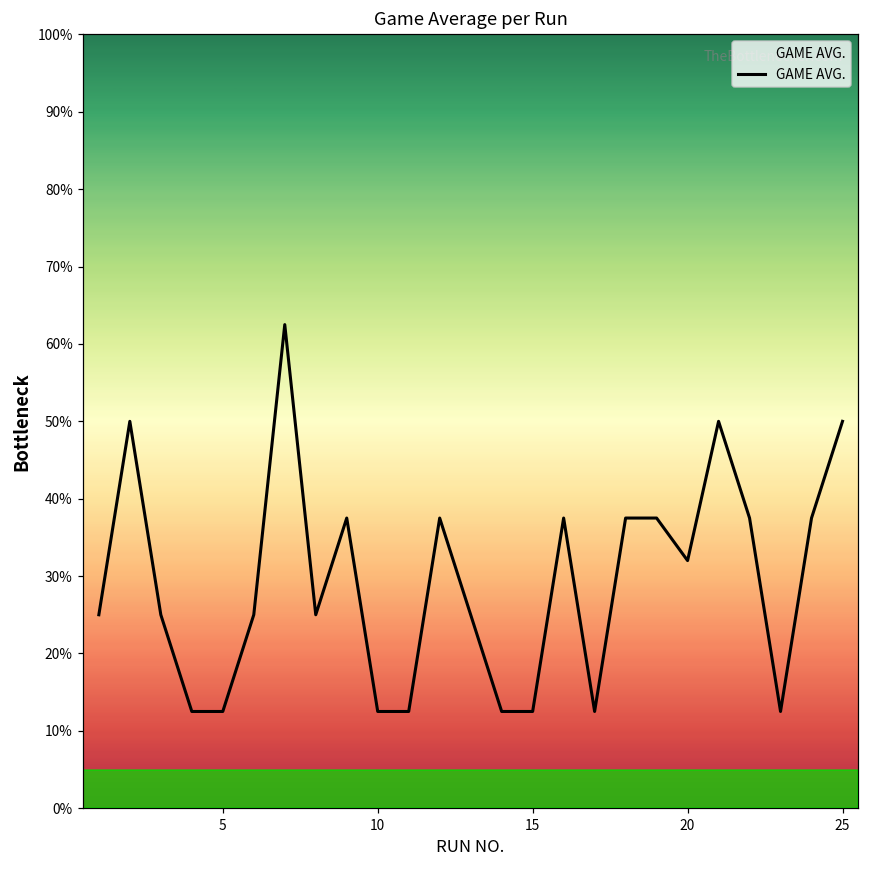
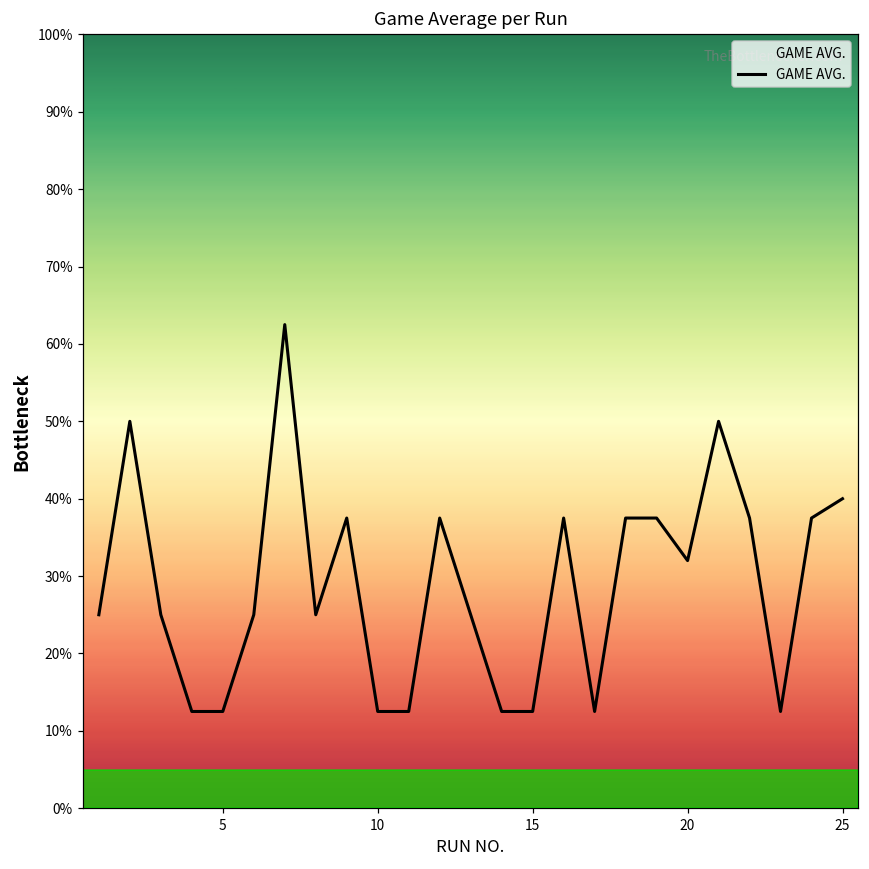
  {
    "5": "13%",
    "10": "13%",
    "15": "13%",
    "20": "32%",
-   "25": "50%"
+   "25": "40%"
  }
